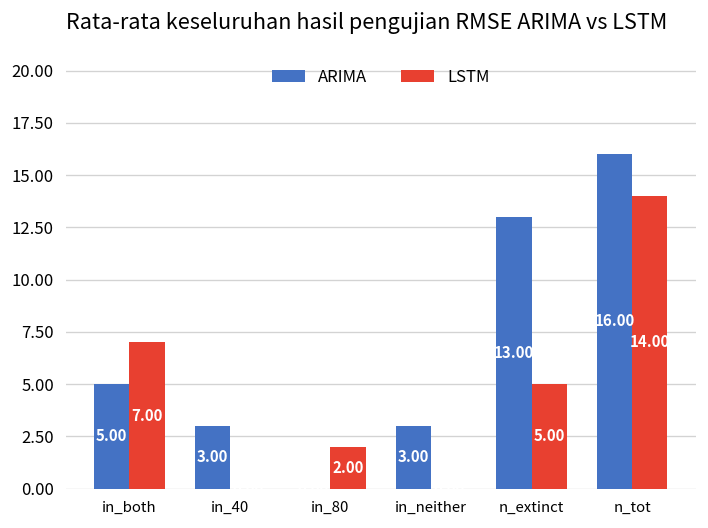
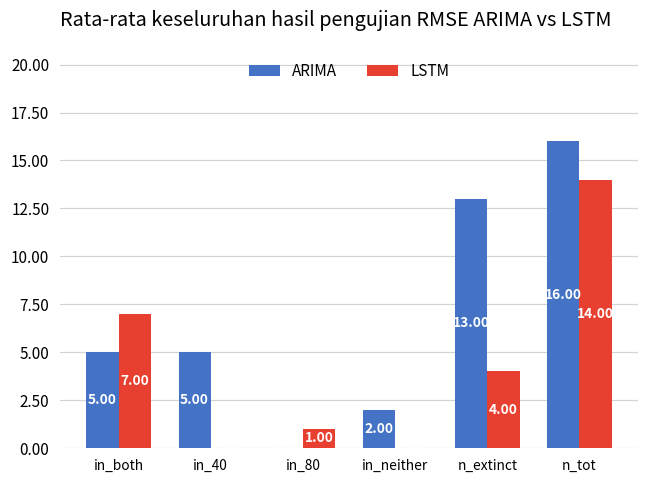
  {
    "ARIMA": {
      "in_both": 5.00,
-     "in_40": 3.00,
-     "in_neither": 3.00,
+     "in_40": 5.00,
+     "in_neither": 2.00,
      "n_extinct": 13.00,
      "n_tot": 16.00
    },
    "LSTM": {
      "in_both": 7.00,
-     "in_80": 2.00,
-     "n_extinct": 5.00,
+     "in_80": 1.00,
+     "n_extinct": 4.00,
      "n_tot": 14.00
    }
  }
